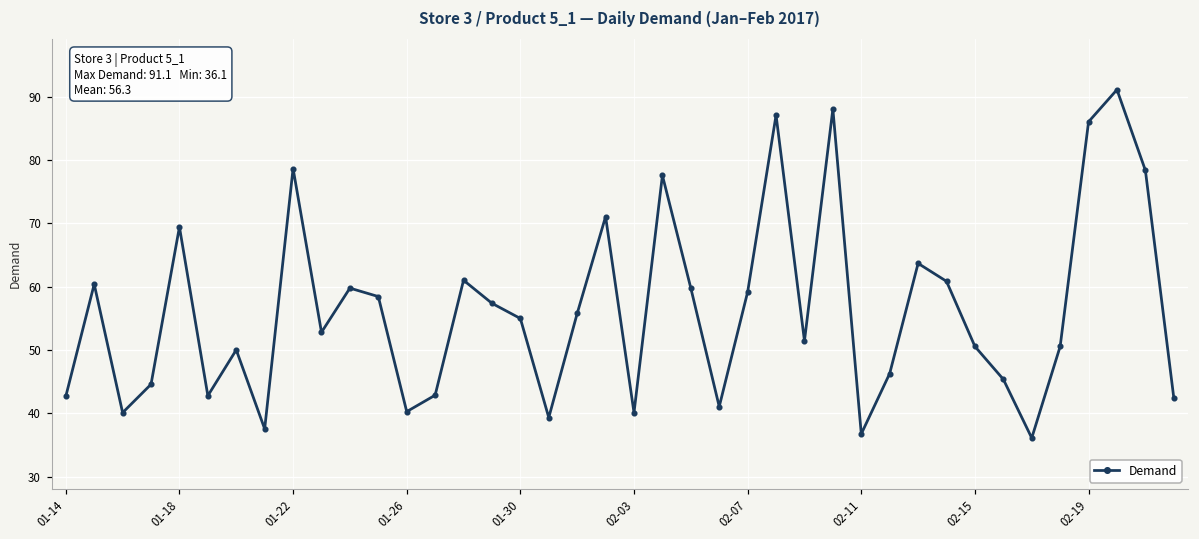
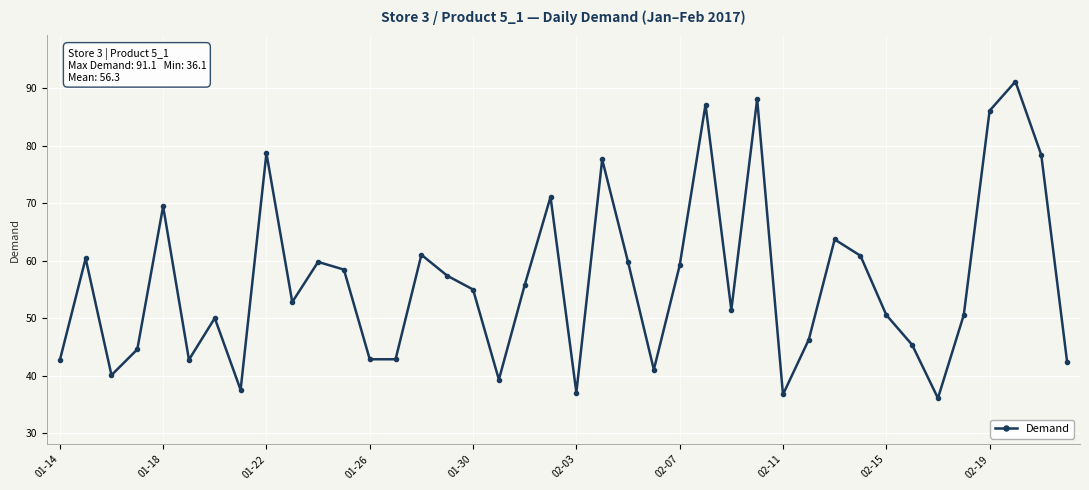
  {
    "01-14": 43,
    "01-18": 69,
    "01-22": 79,
-   "01-26": 40,
+   "01-26": 43,
    "01-30": 55,
-   "02-03": 40,
+   "02-03": 37,
    "02-07": 59,
    "02-11": 37,
    "02-15": 51,
    "02-19": 86
  }
